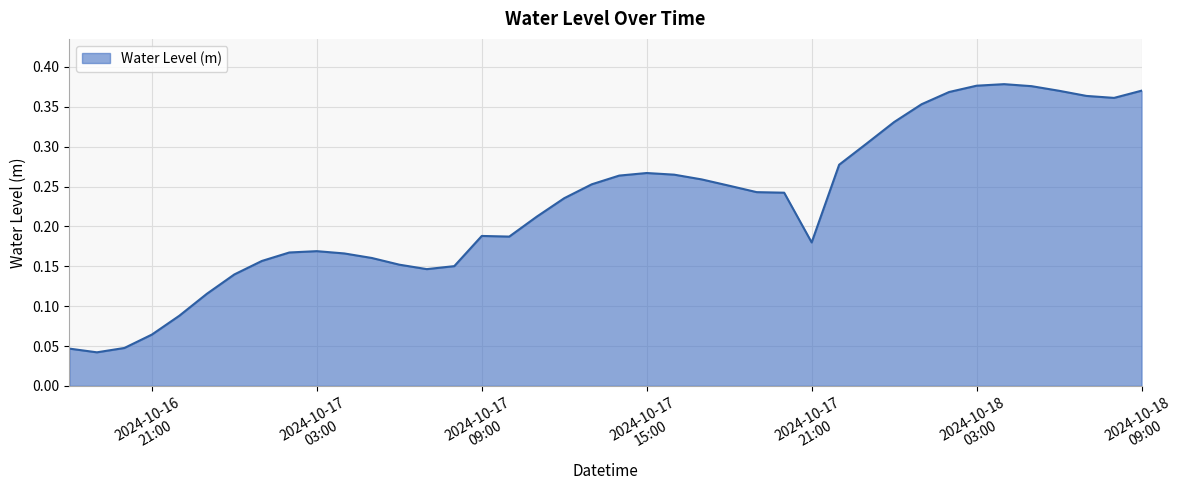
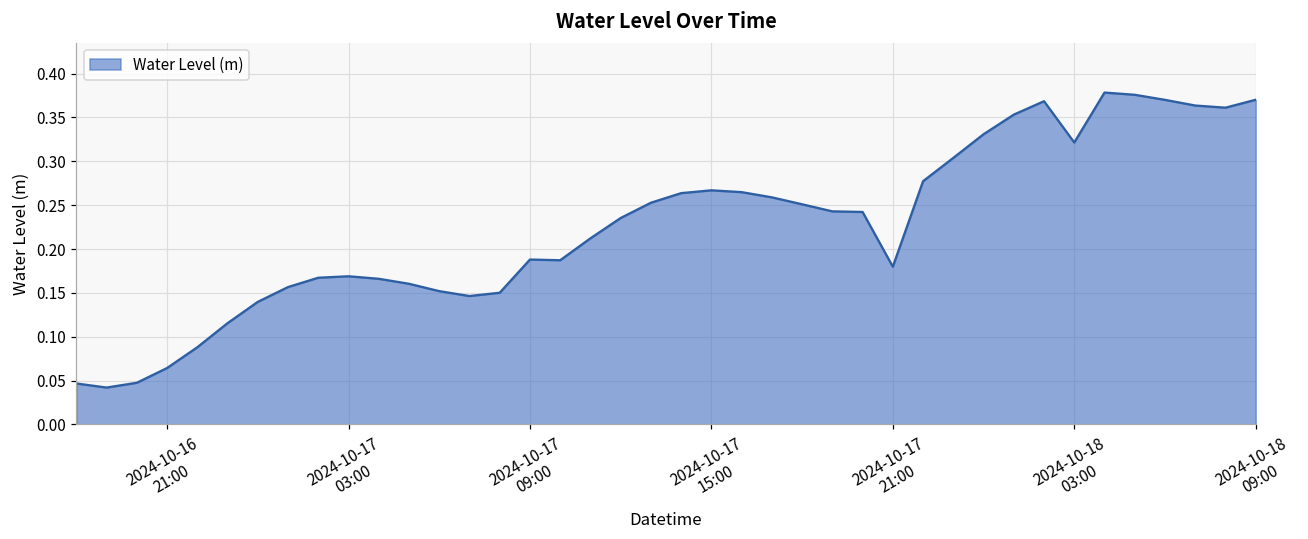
  {
    "2024-10-16 21:00": 0.06,
    "2024-10-17 03:00": 0.17,
    "2024-10-17 09:00": 0.19,
    "2024-10-17 15:00": 0.27,
    "2024-10-17 21:00": 0.18,
-   "2024-10-18 03:00": 0.38,
+   "2024-10-18 03:00": 0.32,
    "2024-10-18 09:00": 0.37
  }
